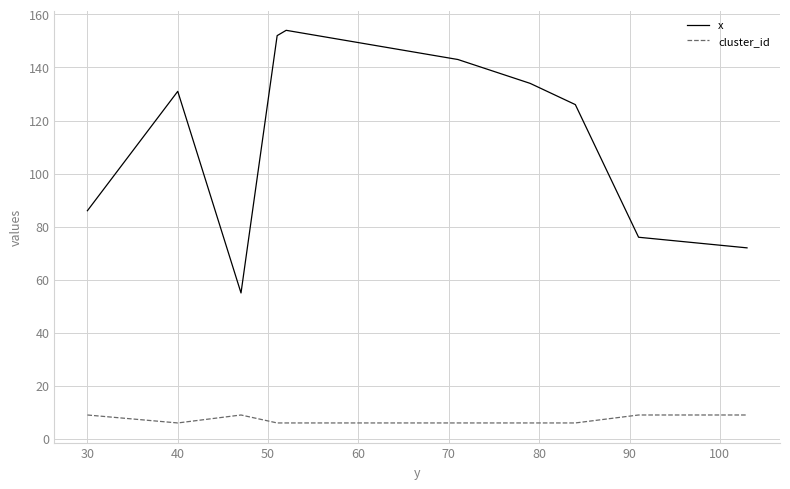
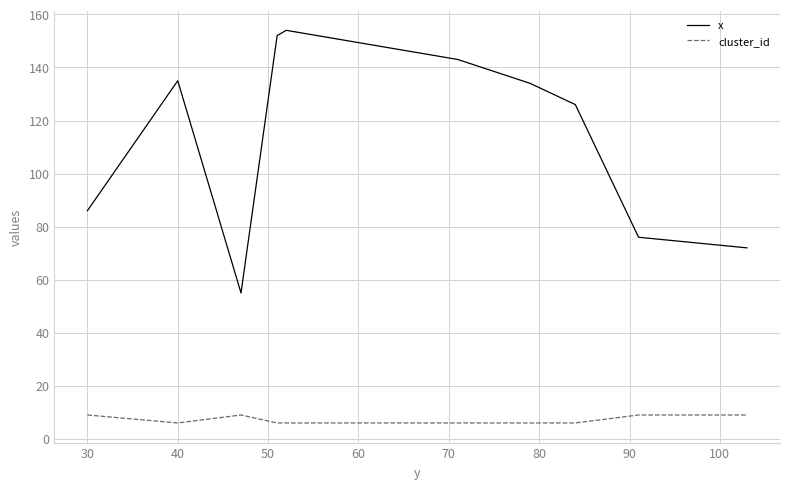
  {
    "x": {
      "30": 86,
-     "40": 131
+     "40": 135
    },
    "cluster_id": {
      "30": 9,
      "40": 6
    }
  }
